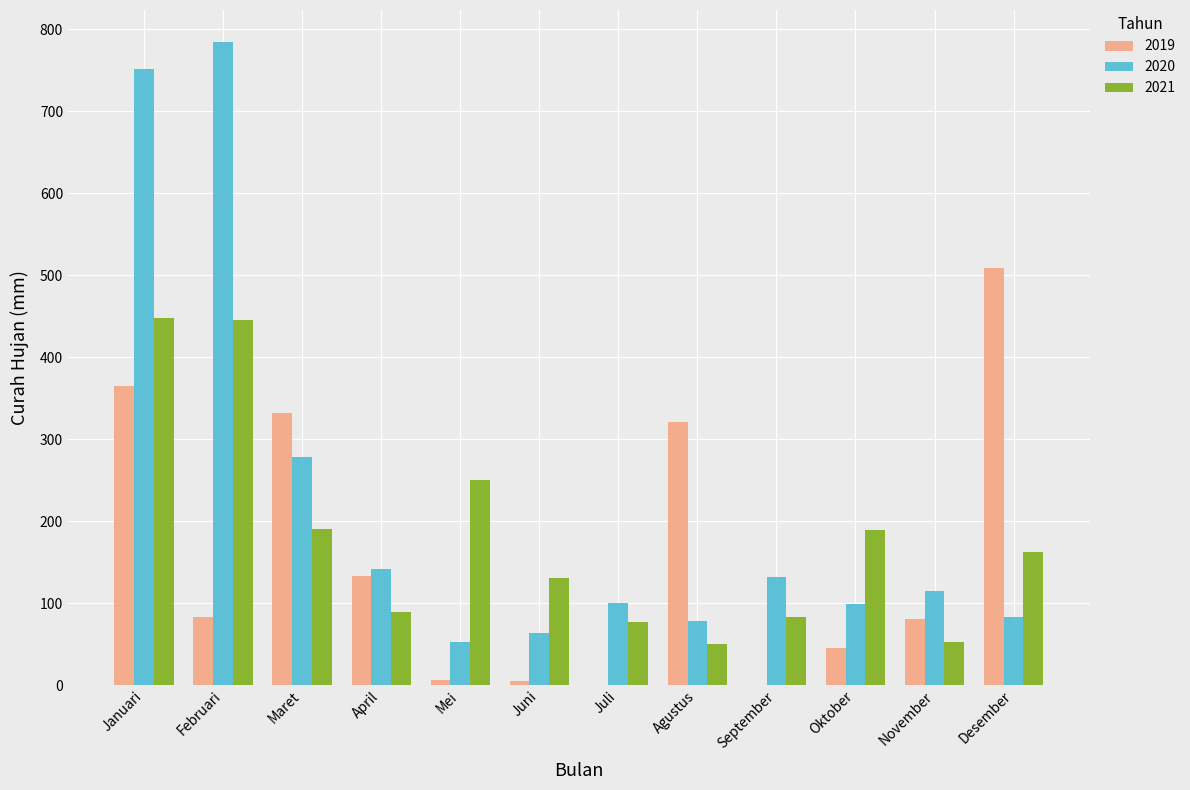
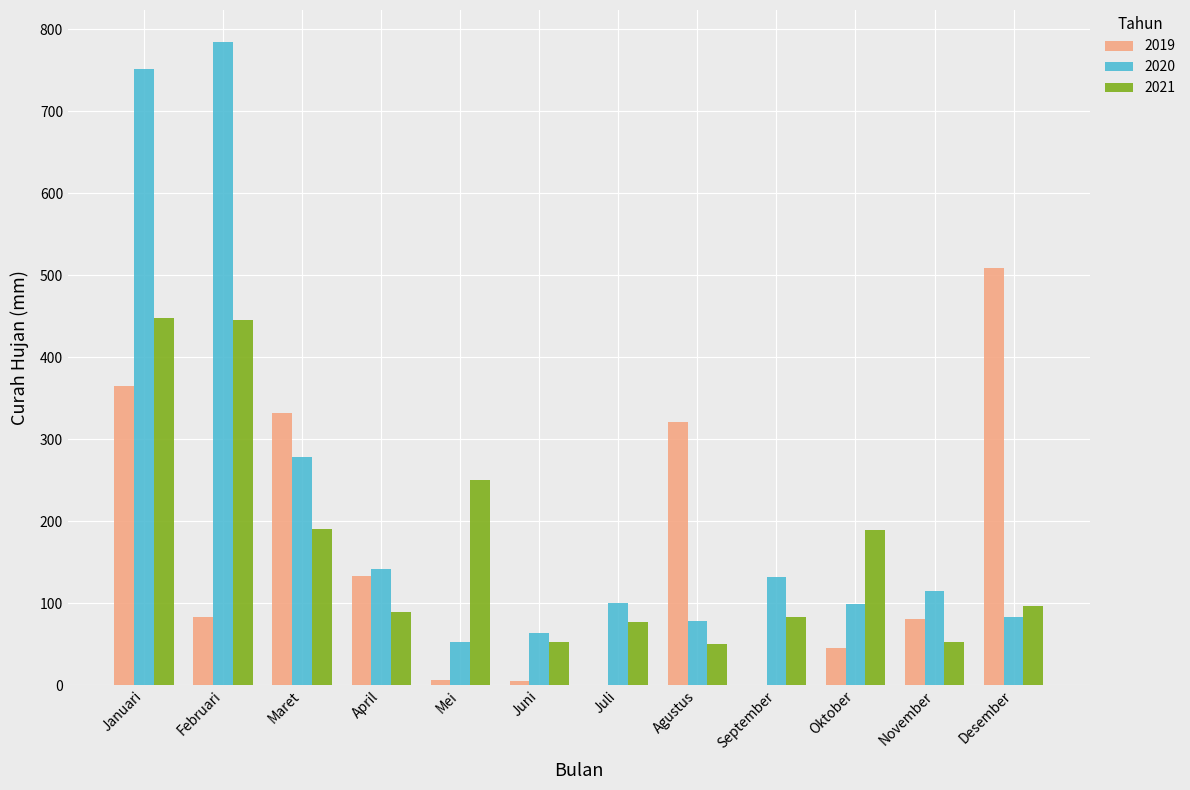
  {
    "2019": {
      "Januari": 370,
      "Februari": 80,
      "Maret": 330,
      "April": 130,
      "Mei": 10,
      "Juni": 10,
      "Juli": 0,
      "Agustus": 320,
      "September": 0,
      "Oktober": 40,
      "November": 80,
      "Desember": 510
    },
    "2020": {
      "Januari": 750,
      "Februari": 780,
      "Maret": 280,
      "April": 140,
      "Mei": 50,
      "Juni": 60,
      "Juli": 100,
      "Agustus": 80,
      "September": 130,
      "Oktober": 100,
      "November": 110,
      "Desember": 80
    },
    "2021": {
      "Januari": 450,
      "Februari": 450,
      "Maret": 190,
      "April": 90,
      "Mei": 250,
-     "Juni": 130,
+     "Juni": 50,
      "Juli": 80,
      "Agustus": 50,
      "September": 80,
      "Oktober": 190,
      "November": 50,
-     "Desember": 160
+     "Desember": 100
    }
  }
